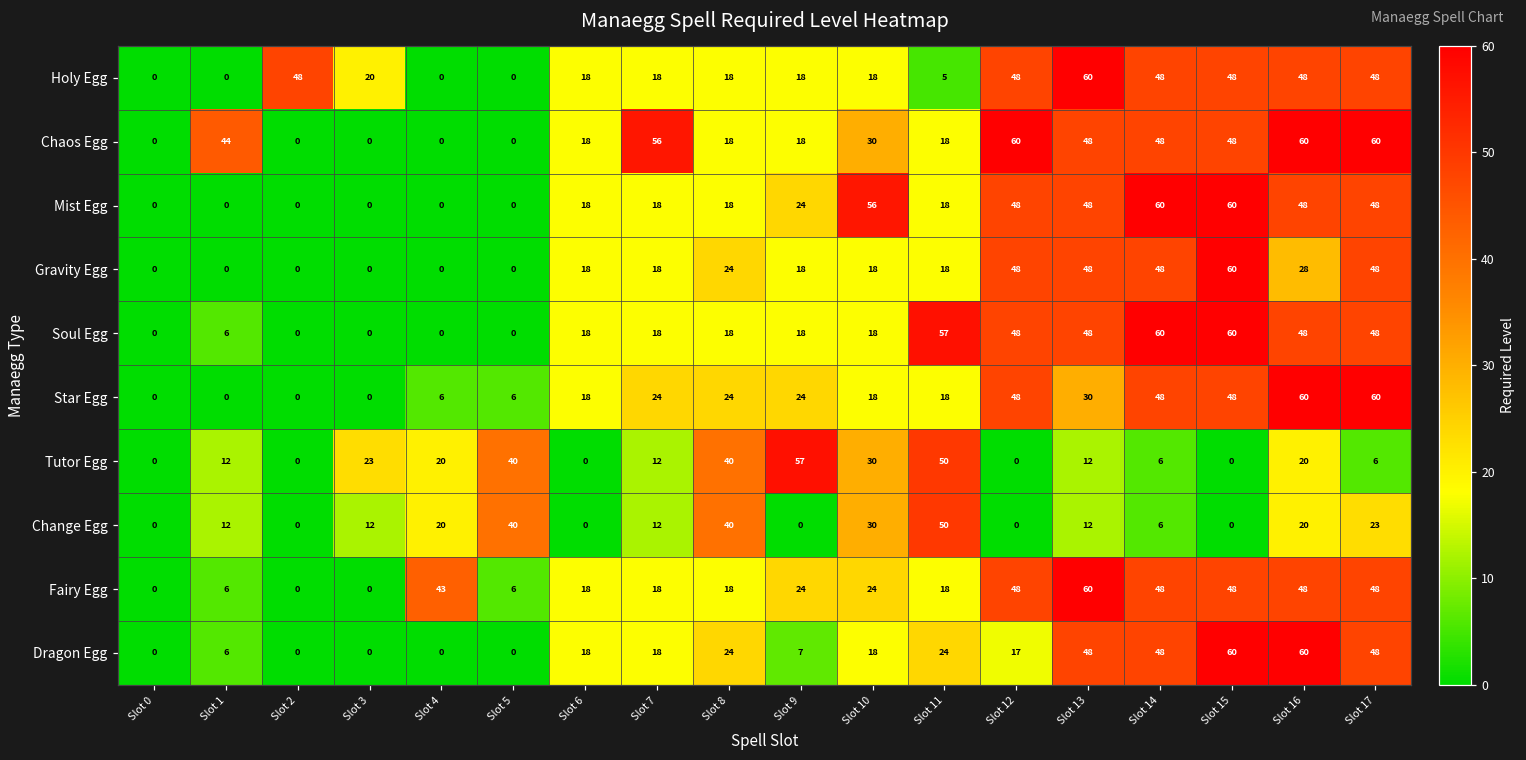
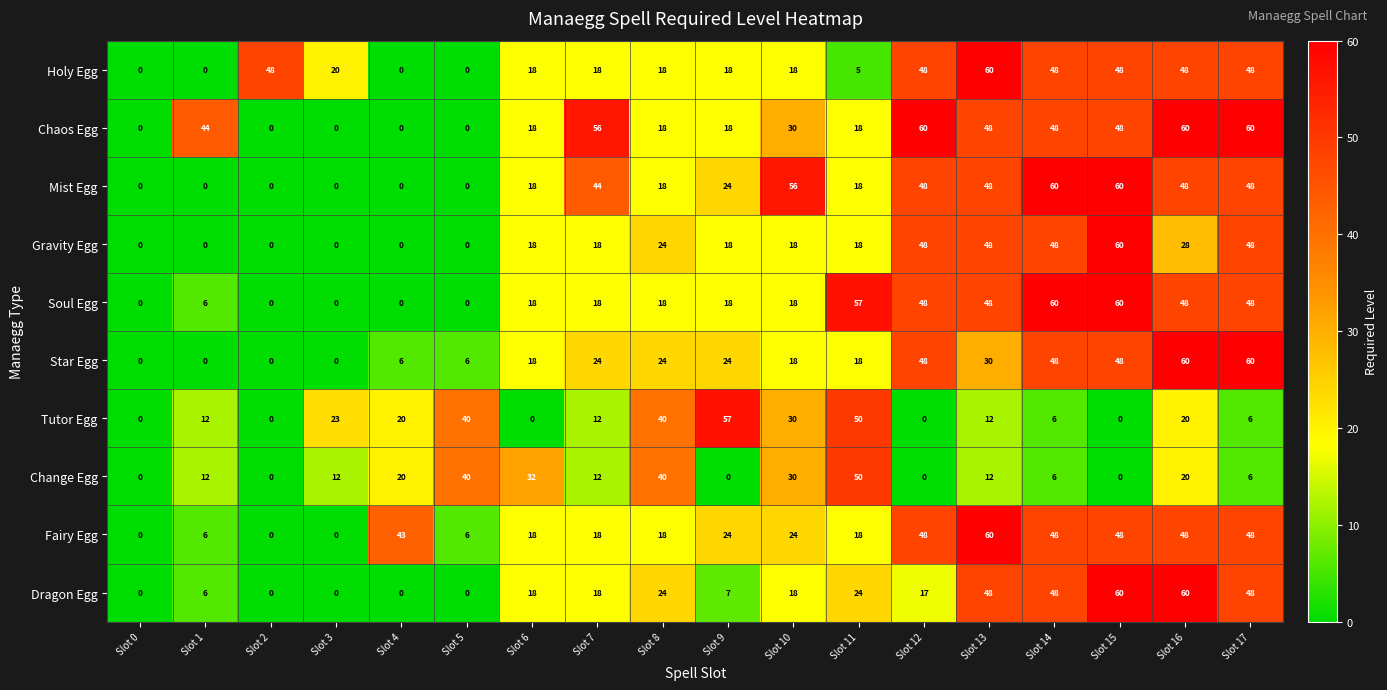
  {
    "Holy Egg": {
      "Slot 0": 0,
      "Slot 1": 0,
      "Slot 2": 48,
      "Slot 3": 20,
      "Slot 4": 0,
      "Slot 5": 0,
      "Slot 6": 18,
      "Slot 7": 18,
      "Slot 8": 18,
      "Slot 9": 18,
      "Slot 10": 18,
      "Slot 11": 5,
      "Slot 12": 48,
      "Slot 13": 60,
      "Slot 14": 48,
      "Slot 15": 48,
      "Slot 16": 48,
      "Slot 17": 48
    },
    "Chaos Egg": {
      "Slot 0": 0,
      "Slot 1": 44,
      "Slot 2": 0,
      "Slot 3": 0,
      "Slot 4": 0,
      "Slot 5": 0,
      "Slot 6": 18,
      "Slot 7": 56,
      "Slot 8": 18,
      "Slot 9": 18,
      "Slot 10": 30,
      "Slot 11": 18,
      "Slot 12": 60,
      "Slot 13": 48,
      "Slot 14": 48,
      "Slot 15": 48,
      "Slot 16": 60,
      "Slot 17": 60
    },
    "Mist Egg": {
      "Slot 0": 0,
      "Slot 1": 0,
      "Slot 2": 0,
      "Slot 3": 0,
      "Slot 4": 0,
      "Slot 5": 0,
      "Slot 6": 18,
-     "Slot 7": 18,
+     "Slot 7": 44,
      "Slot 8": 18,
      "Slot 9": 24,
      "Slot 10": 56,
      "Slot 11": 18,
      "Slot 12": 48,
      "Slot 13": 48,
      "Slot 14": 60,
      "Slot 15": 60,
      "Slot 16": 48,
      "Slot 17": 48
    },
    "Gravity Egg": {
      "Slot 0": 0,
      "Slot 1": 0,
      "Slot 2": 0,
      "Slot 3": 0,
      "Slot 4": 0,
      "Slot 5": 0,
      "Slot 6": 18,
      "Slot 7": 18,
      "Slot 8": 24,
      "Slot 9": 18,
      "Slot 10": 18,
      "Slot 11": 18,
      "Slot 12": 48,
      "Slot 13": 48,
      "Slot 14": 48,
      "Slot 15": 60,
      "Slot 16": 28,
      "Slot 17": 48
    },
    "Soul Egg": {
      "Slot 0": 0,
      "Slot 1": 6,
      "Slot 2": 0,
      "Slot 3": 0,
      "Slot 4": 0,
      "Slot 5": 0,
      "Slot 6": 18,
      "Slot 7": 18,
      "Slot 8": 18,
      "Slot 9": 18,
      "Slot 10": 18,
      "Slot 11": 57,
      "Slot 12": 48,
      "Slot 13": 48,
      "Slot 14": 60,
      "Slot 15": 60,
      "Slot 16": 48,
      "Slot 17": 48
    },
    "Star Egg": {
      "Slot 0": 0,
      "Slot 1": 0,
      "Slot 2": 0,
      "Slot 3": 0,
      "Slot 4": 6,
      "Slot 5": 6,
      "Slot 6": 18,
      "Slot 7": 24,
      "Slot 8": 24,
      "Slot 9": 24,
      "Slot 10": 18,
      "Slot 11": 18,
      "Slot 12": 48,
      "Slot 13": 30,
      "Slot 14": 48,
      "Slot 15": 48,
      "Slot 16": 60,
      "Slot 17": 60
    },
    "Tutor Egg": {
      "Slot 0": 0,
      "Slot 1": 12,
      "Slot 2": 0,
      "Slot 3": 23,
      "Slot 4": 20,
      "Slot 5": 40,
      "Slot 6": 0,
      "Slot 7": 12,
      "Slot 8": 40,
      "Slot 9": 57,
      "Slot 10": 30,
      "Slot 11": 50,
      "Slot 12": 0,
      "Slot 13": 12,
      "Slot 14": 6,
      "Slot 15": 0,
      "Slot 16": 20,
      "Slot 17": 6
    },
    "Change Egg": {
      "Slot 0": 0,
      "Slot 1": 12,
      "Slot 2": 0,
      "Slot 3": 12,
      "Slot 4": 20,
      "Slot 5": 40,
-     "Slot 6": 0,
+     "Slot 6": 32,
      "Slot 7": 12,
      "Slot 8": 40,
      "Slot 9": 0,
      "Slot 10": 30,
      "Slot 11": 50,
      "Slot 12": 0,
      "Slot 13": 12,
      "Slot 14": 6,
      "Slot 15": 0,
      "Slot 16": 20,
-     "Slot 17": 23
+     "Slot 17": 6
    },
    "Fairy Egg": {
      "Slot 0": 0,
      "Slot 1": 6,
      "Slot 2": 0,
      "Slot 3": 0,
      "Slot 4": 43,
      "Slot 5": 6,
      "Slot 6": 18,
      "Slot 7": 18,
      "Slot 8": 18,
      "Slot 9": 24,
      "Slot 10": 24,
      "Slot 11": 18,
      "Slot 12": 48,
      "Slot 13": 60,
      "Slot 14": 48,
      "Slot 15": 48,
      "Slot 16": 48,
      "Slot 17": 48
    },
    "Dragon Egg": {
      "Slot 0": 0,
      "Slot 1": 6,
      "Slot 2": 0,
      "Slot 3": 0,
      "Slot 4": 0,
      "Slot 5": 0,
      "Slot 6": 18,
      "Slot 7": 18,
      "Slot 8": 24,
      "Slot 9": 7,
      "Slot 10": 18,
      "Slot 11": 24,
      "Slot 12": 17,
      "Slot 13": 48,
      "Slot 14": 48,
      "Slot 15": 60,
      "Slot 16": 60,
      "Slot 17": 48
    }
  }
